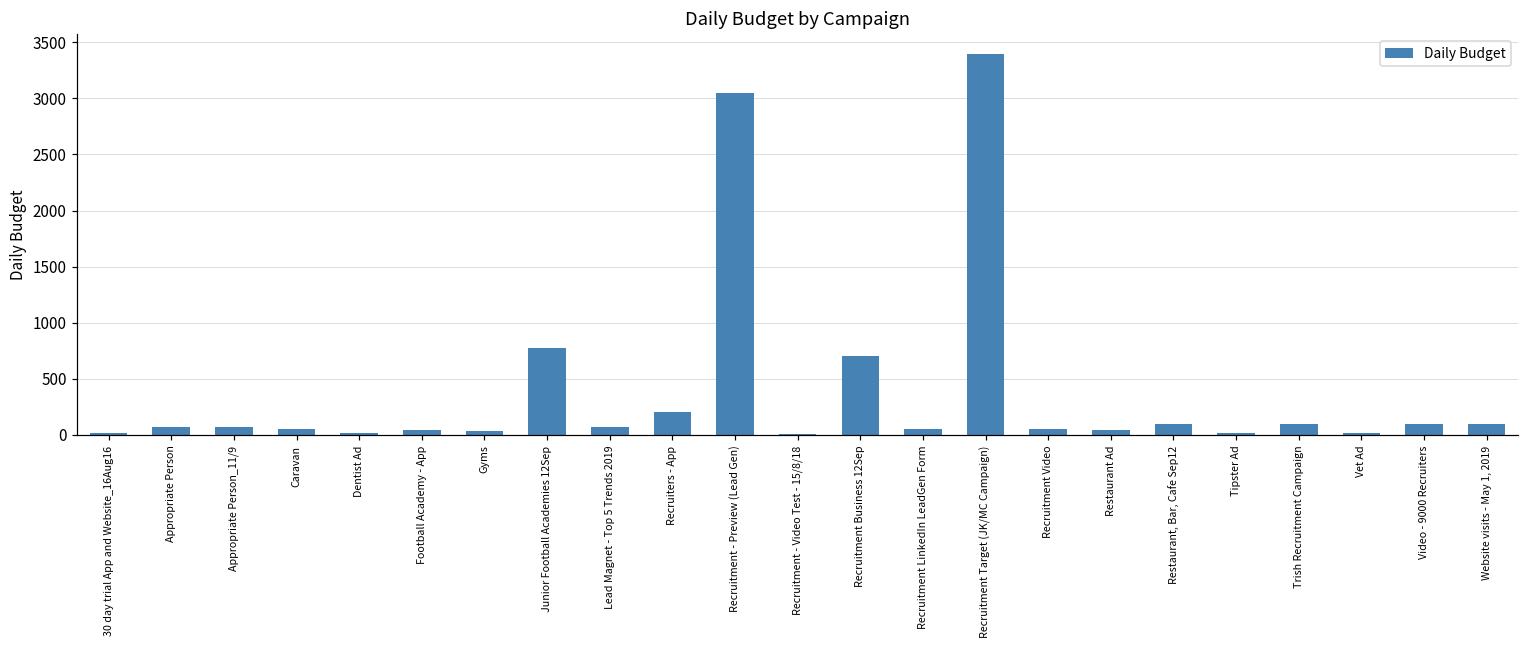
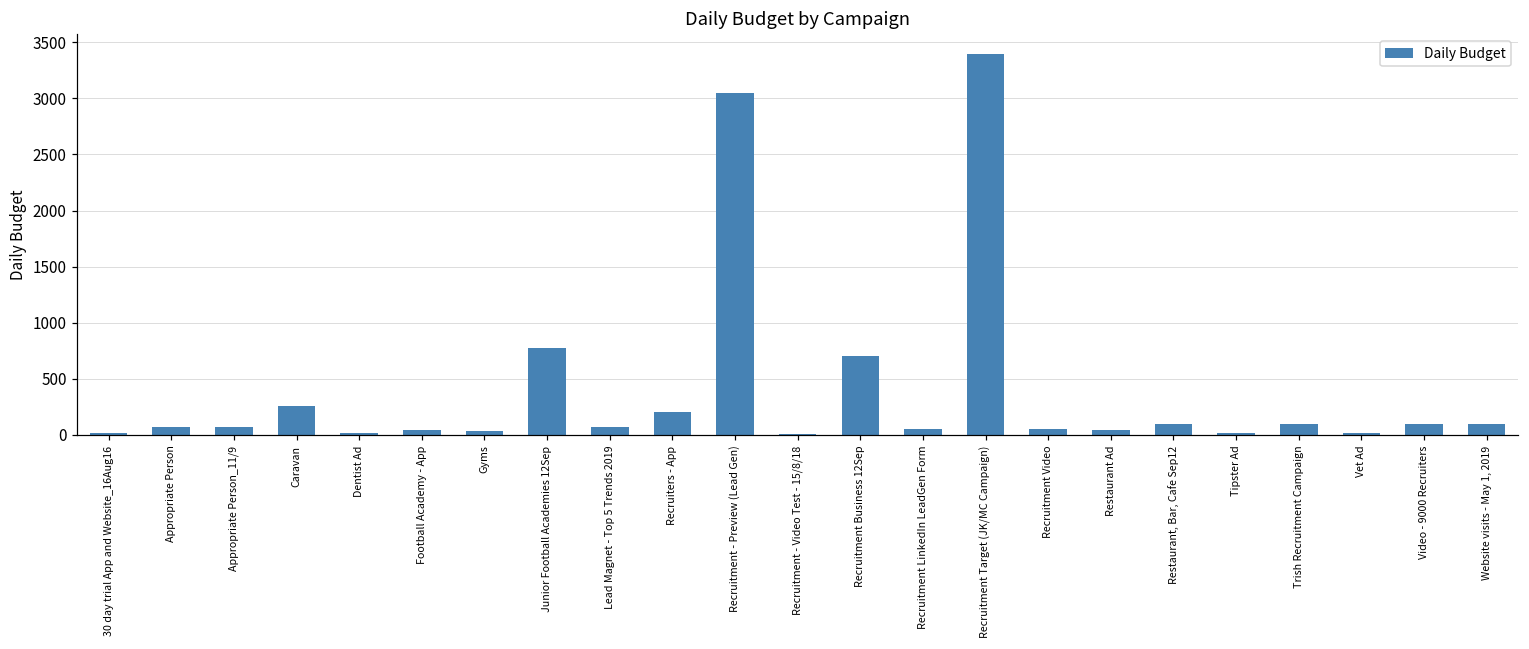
  {
    "Appropriate Person": 70,
    "Appropriate Person_11/9": 70,
-   "Caravan": 50,
+   "Caravan": 260,
    "Football Academy - App": 40,
    "Gyms": 30,
    "Junior Football Academies 12Sep": 780,
    "Lead Magnet - Top 5 Trends 2019": 70,
    "Recruiters - App": 200,
    "Recruitment - Preview (Lead Gen)": 3050,
    "Recruitment Business 12Sep": 700,
    "Recruitment LinkedIn LeadGen Form": 50,
    "Recruitment Target (JK/MC Campaign)": 3400,
    "Recruitment Video": 50,
    "Restaurant Ad": 40,
    "Restaurant, Bar, Cafe Sep12": 100,
    "Trish Recruitment Campaign": 100,
    "Video - 9000 Recruiters": 100,
    "Website visits - May 1, 2019": 100
  }
